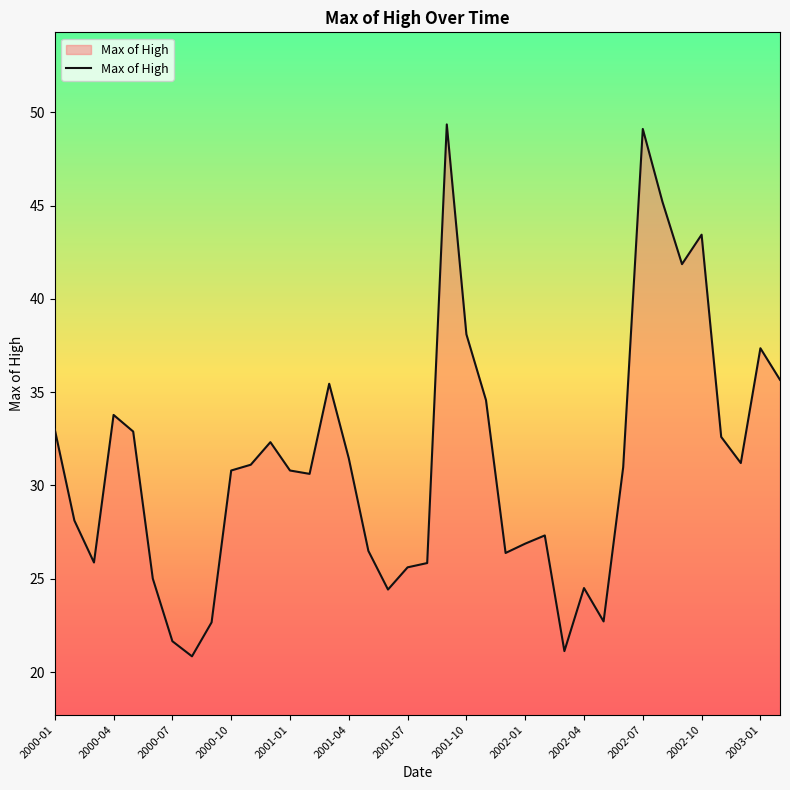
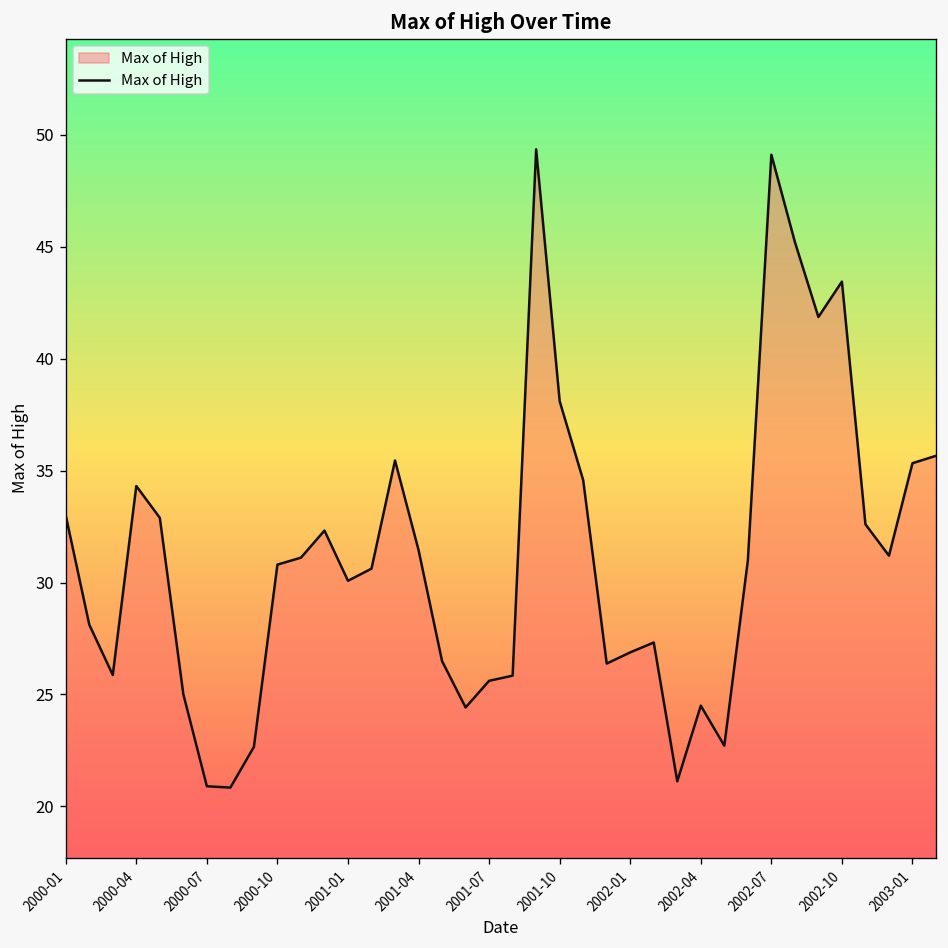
  {
    "2000-01": 33.0,
-   "2000-04": 33.8,
-   "2000-07": 21.7,
+   "2000-04": 34.3,
+   "2000-07": 20.9,
    "2000-10": 30.8,
-   "2001-01": 30.8,
+   "2001-01": 30.1,
    "2001-04": 31.5,
    "2001-07": 25.6,
    "2001-10": 38.1,
    "2002-01": 26.9,
    "2002-04": 24.5,
    "2002-07": 49.1,
    "2002-10": 43.4,
-   "2003-01": 37.4
+   "2003-01": 35.3
  }
